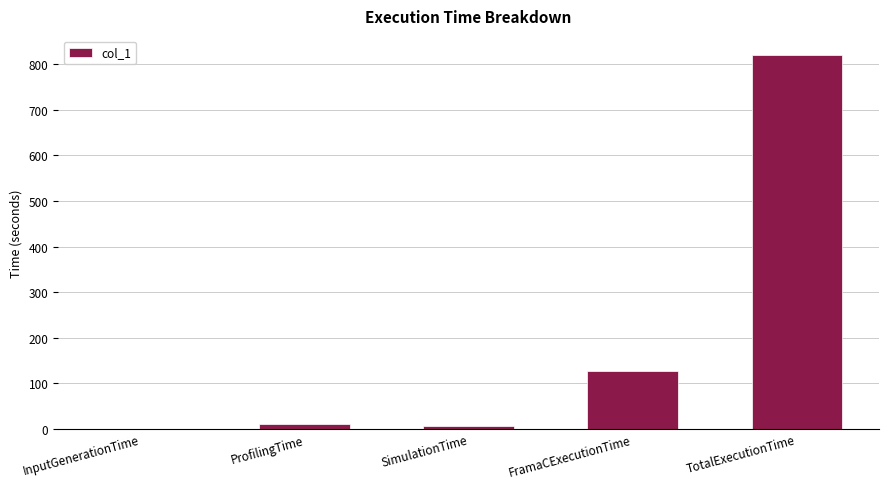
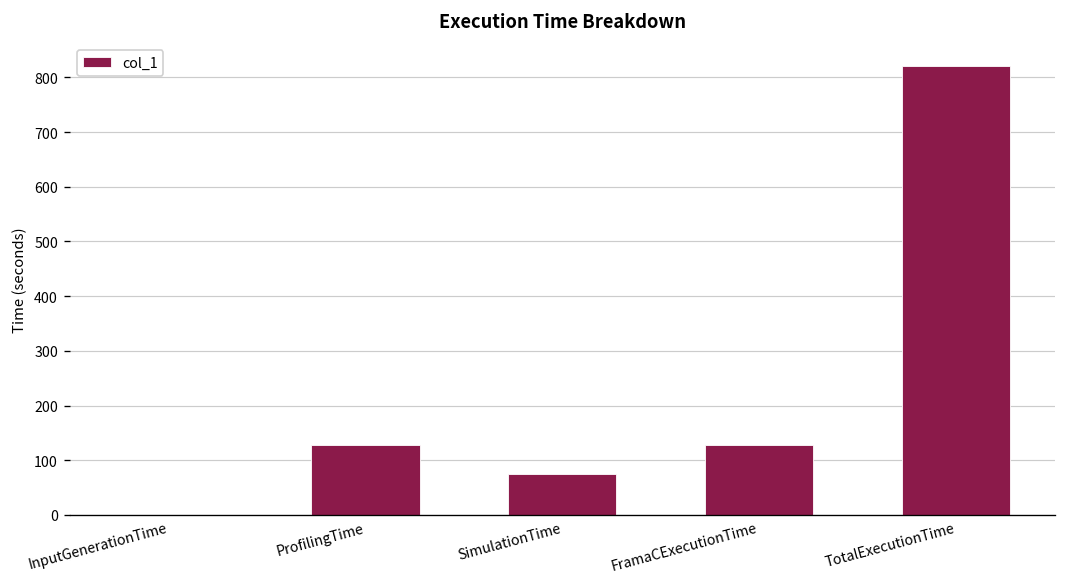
  {
-   "ProfilingTime": 10,
-   "SimulationTime": 10,
+   "ProfilingTime": 130,
+   "SimulationTime": 80,
    "FramaCExecutionTime": 130,
    "TotalExecutionTime": 820
  }
